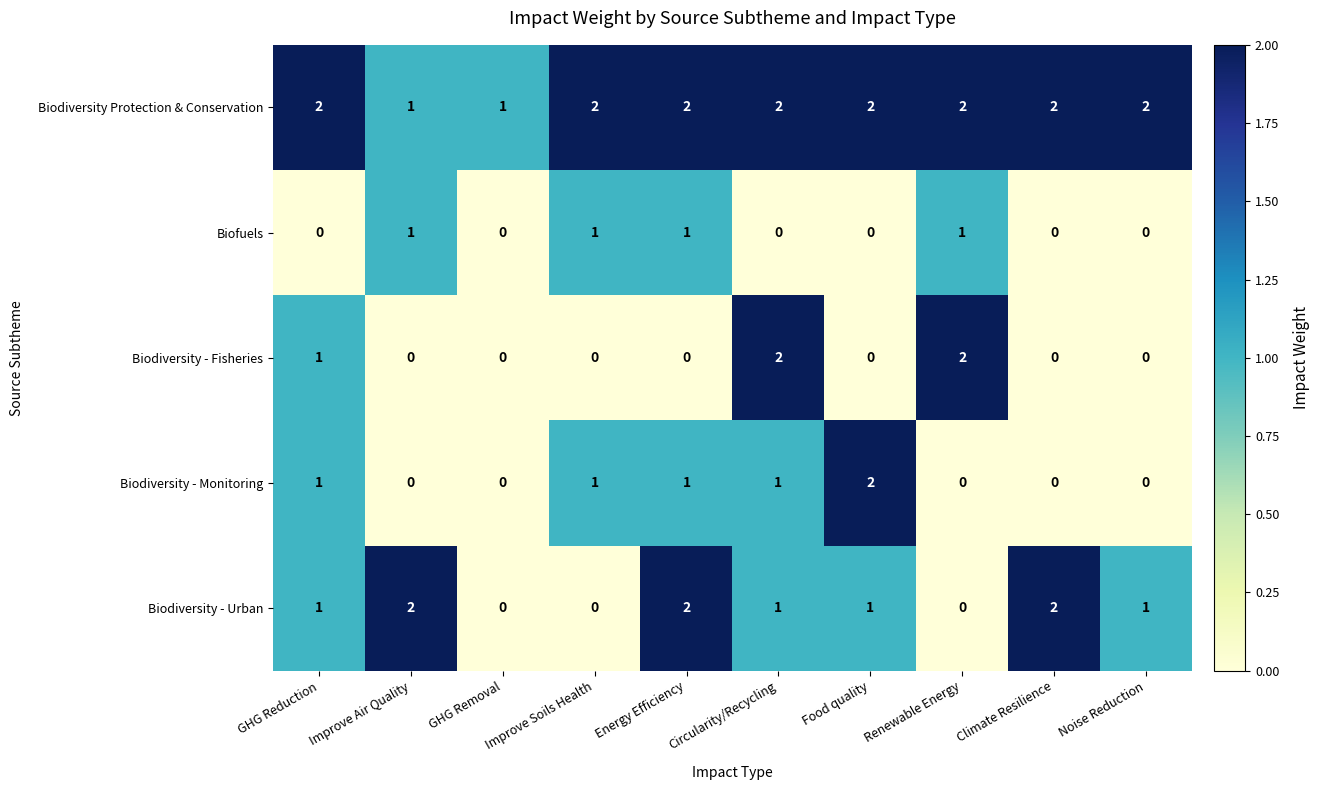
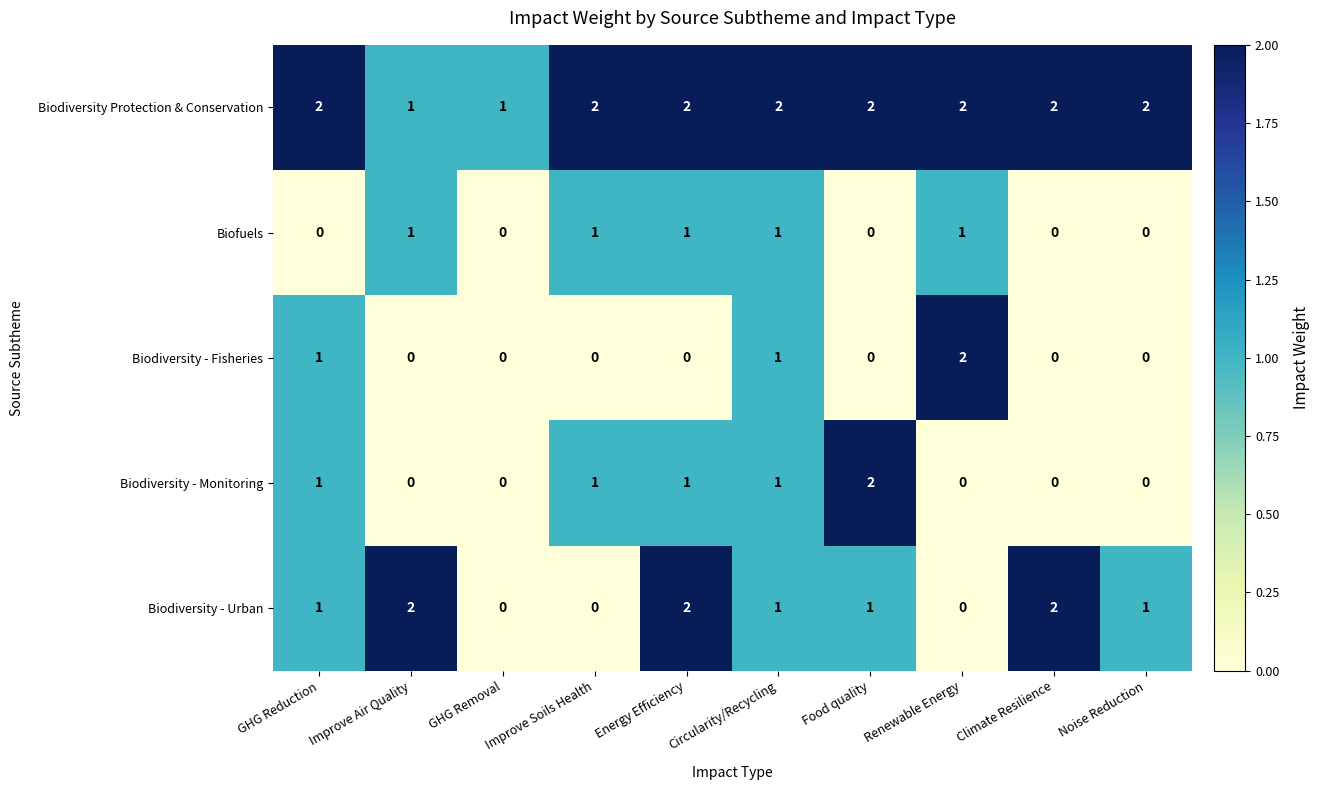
  {
    "Biodiversity Protection & Conservation": {
      "GHG Reduction": 2,
      "Improve Air Quality": 1,
      "GHG Removal": 1,
      "Improve Soils Health": 2,
      "Energy Efficiency": 2,
      "Circularity/Recycling": 2,
      "Food quality": 2,
      "Renewable Energy": 2,
      "Climate Resilience": 2,
      "Noise Reduction": 2
    },
    "Biofuels": {
      "GHG Reduction": 0,
      "Improve Air Quality": 1,
      "GHG Removal": 0,
      "Improve Soils Health": 1,
      "Energy Efficiency": 1,
-     "Circularity/Recycling": 0,
+     "Circularity/Recycling": 1,
      "Food quality": 0,
      "Renewable Energy": 1,
      "Climate Resilience": 0,
      "Noise Reduction": 0
    },
    "Biodiversity - Fisheries": {
      "GHG Reduction": 1,
      "Improve Air Quality": 0,
      "GHG Removal": 0,
      "Improve Soils Health": 0,
      "Energy Efficiency": 0,
-     "Circularity/Recycling": 2,
+     "Circularity/Recycling": 1,
      "Food quality": 0,
      "Renewable Energy": 2,
      "Climate Resilience": 0,
      "Noise Reduction": 0
    },
    "Biodiversity - Monitoring": {
      "GHG Reduction": 1,
      "Improve Air Quality": 0,
      "GHG Removal": 0,
      "Improve Soils Health": 1,
      "Energy Efficiency": 1,
      "Circularity/Recycling": 1,
      "Food quality": 2,
      "Renewable Energy": 0,
      "Climate Resilience": 0,
      "Noise Reduction": 0
    },
    "Biodiversity - Urban": {
      "GHG Reduction": 1,
      "Improve Air Quality": 2,
      "GHG Removal": 0,
      "Improve Soils Health": 0,
      "Energy Efficiency": 2,
      "Circularity/Recycling": 1,
      "Food quality": 1,
      "Renewable Energy": 0,
      "Climate Resilience": 2,
      "Noise Reduction": 1
    }
  }
